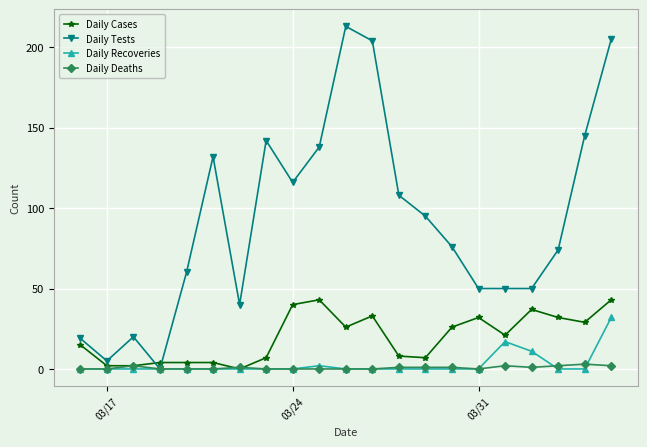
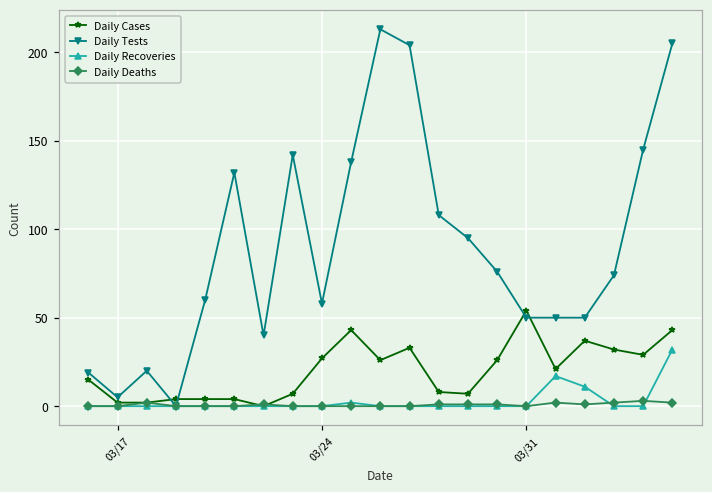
  {
    "Daily Cases": {
      "03/17": 2,
-     "03/24": 40,
-     "03/31": 32
+     "03/24": 27,
+     "03/31": 54
    },
    "Daily Tests": {
      "03/17": 5,
-     "03/24": 116,
+     "03/24": 58,
      "03/31": 50
    }
  }
